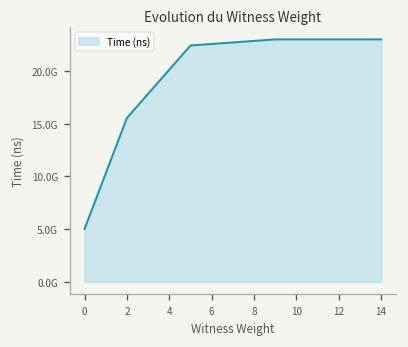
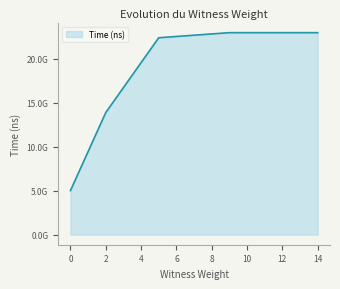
  {
    "0": 5000000000,
-   "2": 16000000000,
+   "2": 14000000000,
    "14": 23000000000
  }
